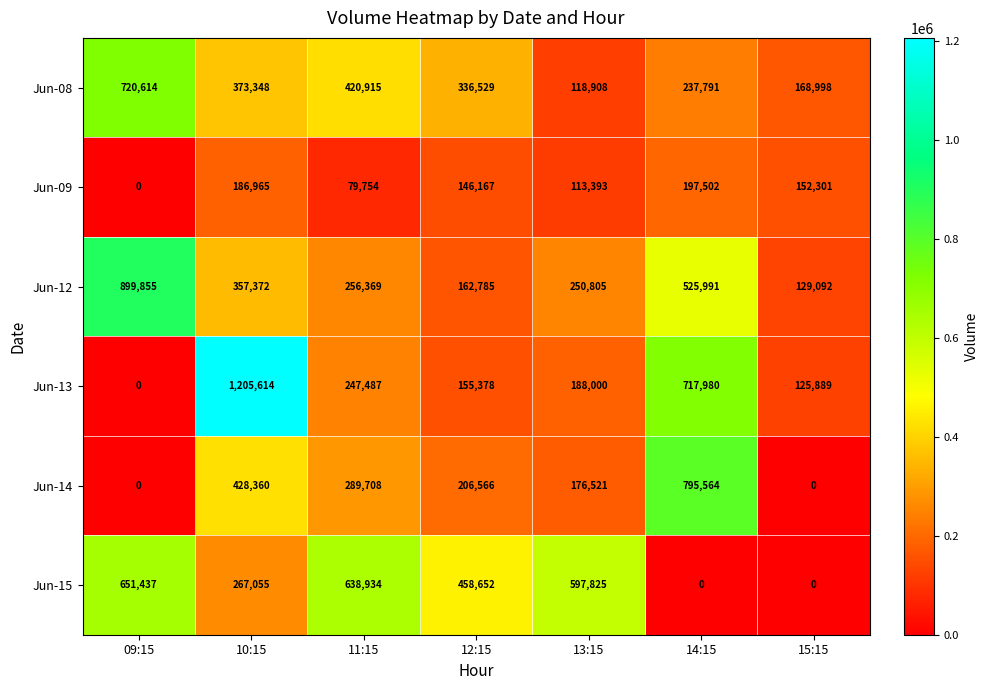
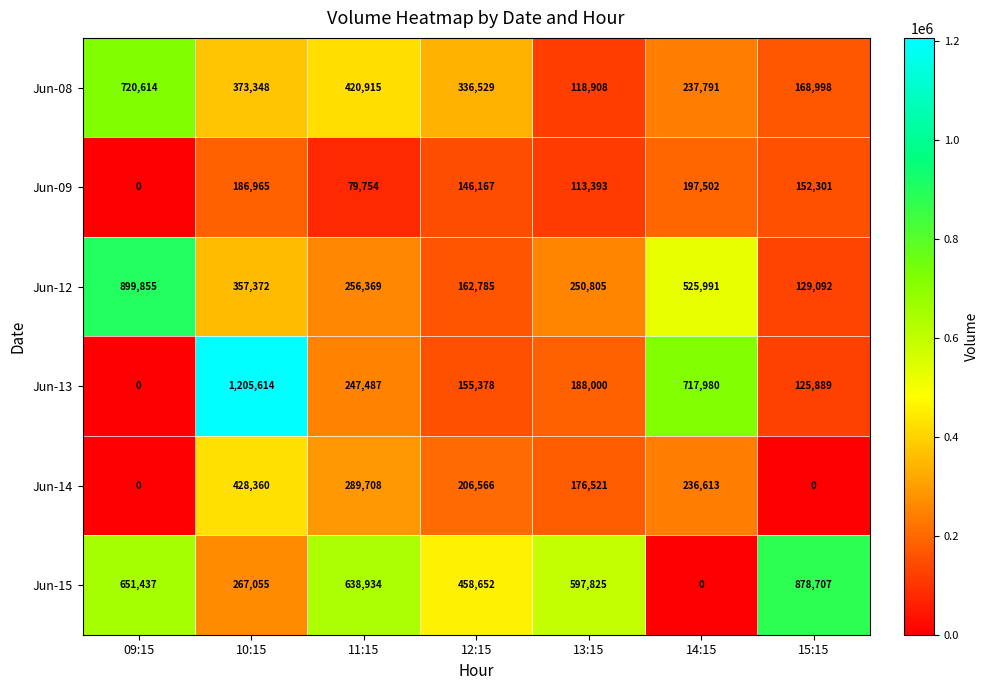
  {
    "Jun-08": {
      "09:15": "720,614",
      "10:15": "373,348",
      "11:15": "420,915",
      "12:15": "336,529",
      "13:15": "118,908",
      "14:15": "237,791",
      "15:15": "168,998"
    },
    "Jun-09": {
      "09:15": "0",
      "10:15": "186,965",
      "11:15": "79,754",
      "12:15": "146,167",
      "13:15": "113,393",
      "14:15": "197,502",
      "15:15": "152,301"
    },
    "Jun-12": {
      "09:15": "899,855",
      "10:15": "357,372",
      "11:15": "256,369",
      "12:15": "162,785",
      "13:15": "250,805",
      "14:15": "525,991",
      "15:15": "129,092"
    },
    "Jun-13": {
      "09:15": "0",
      "10:15": "1,205,614",
      "11:15": "247,487",
      "12:15": "155,378",
      "13:15": "188,000",
      "14:15": "717,980",
      "15:15": "125,889"
    },
    "Jun-14": {
      "09:15": "0",
      "10:15": "428,360",
      "11:15": "289,708",
      "12:15": "206,566",
      "13:15": "176,521",
-     "14:15": "795,564",
+     "14:15": "236,613",
      "15:15": "0"
    },
    "Jun-15": {
      "09:15": "651,437",
      "10:15": "267,055",
      "11:15": "638,934",
      "12:15": "458,652",
      "13:15": "597,825",
      "14:15": "0",
-     "15:15": "0"
+     "15:15": "878,707"
    }
  }
